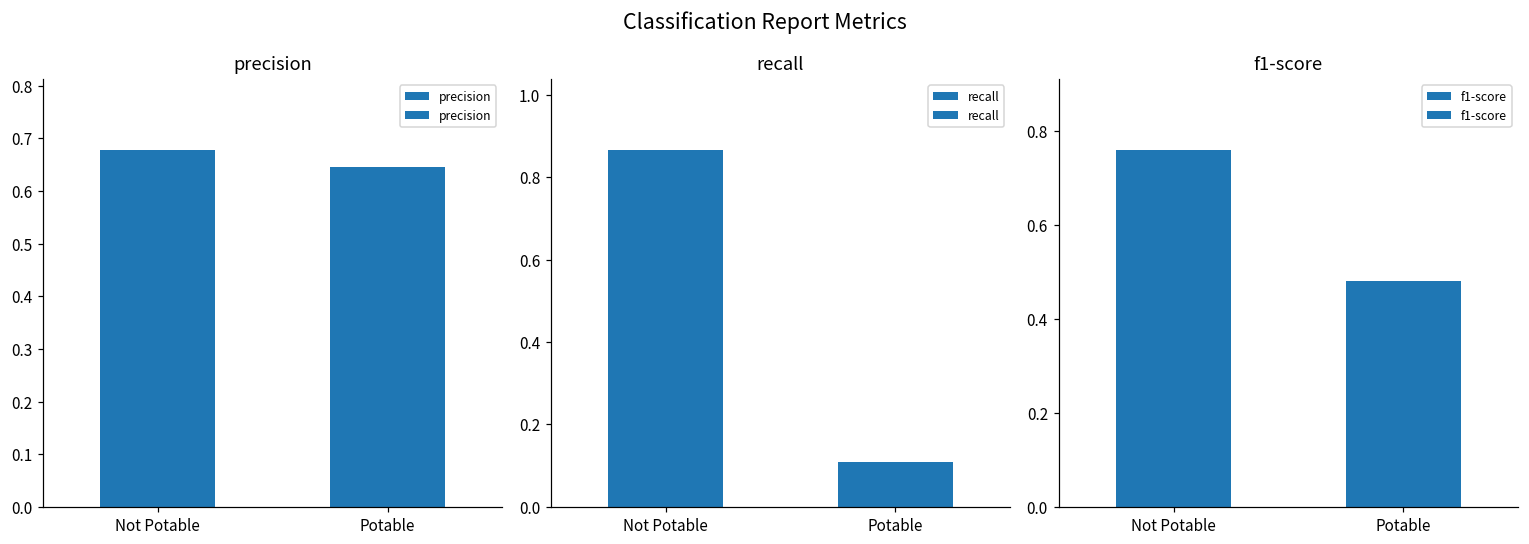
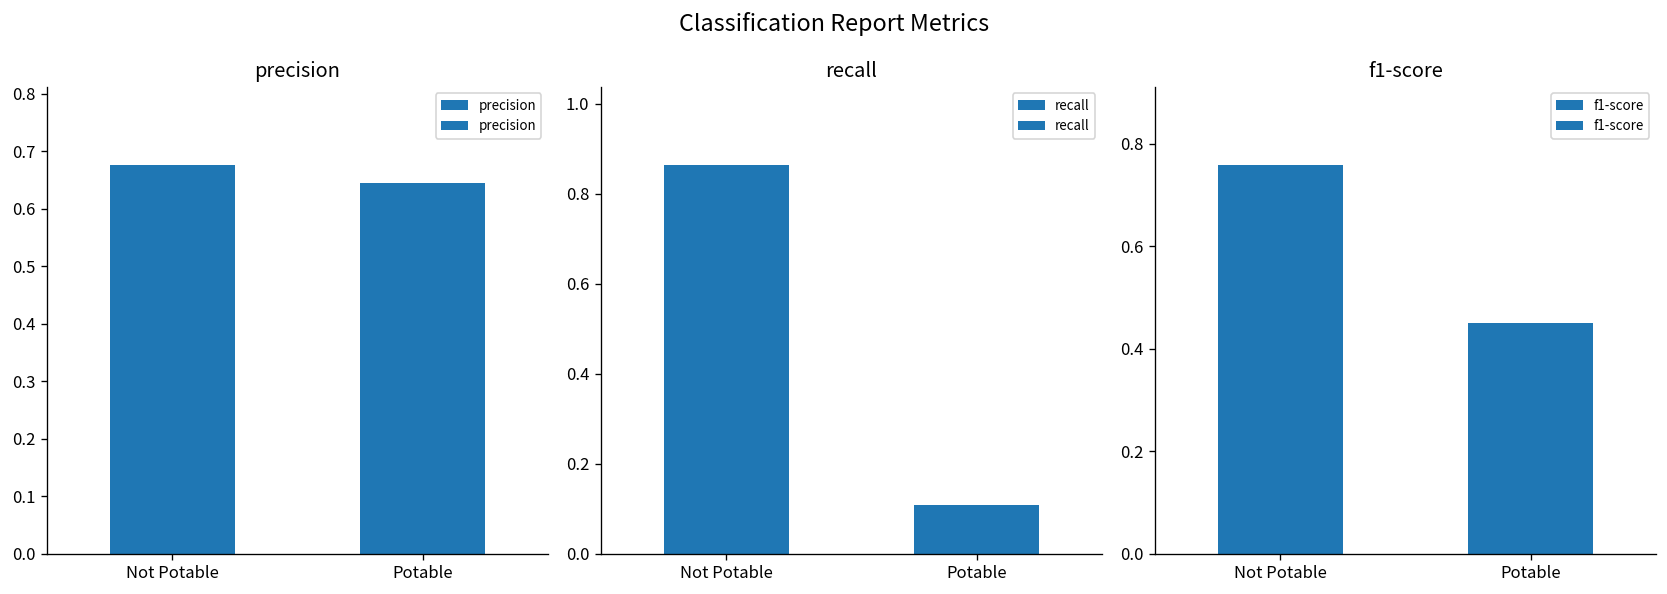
  {
    "precision": {
      "Not Potable": 0.68,
      "Potable": 0.65
    },
    "recall": {
      "Not Potable": 0.87,
      "Potable": 0.11
    },
    "f1-score": {
      "Not Potable": 0.76,
-     "Potable": 0.48
+     "Potable": 0.45
    }
  }
